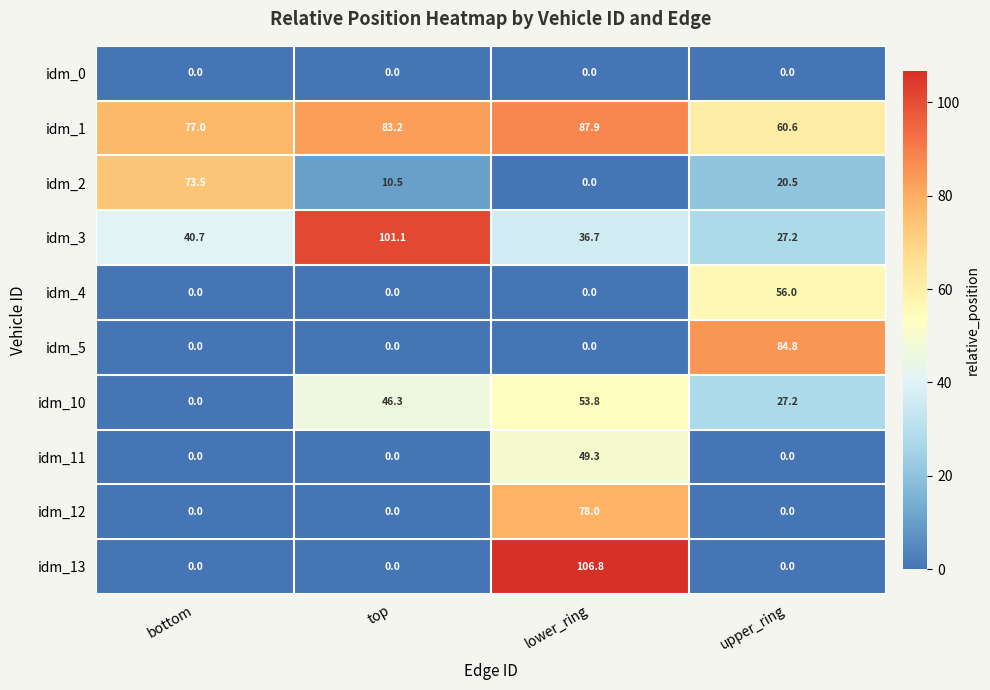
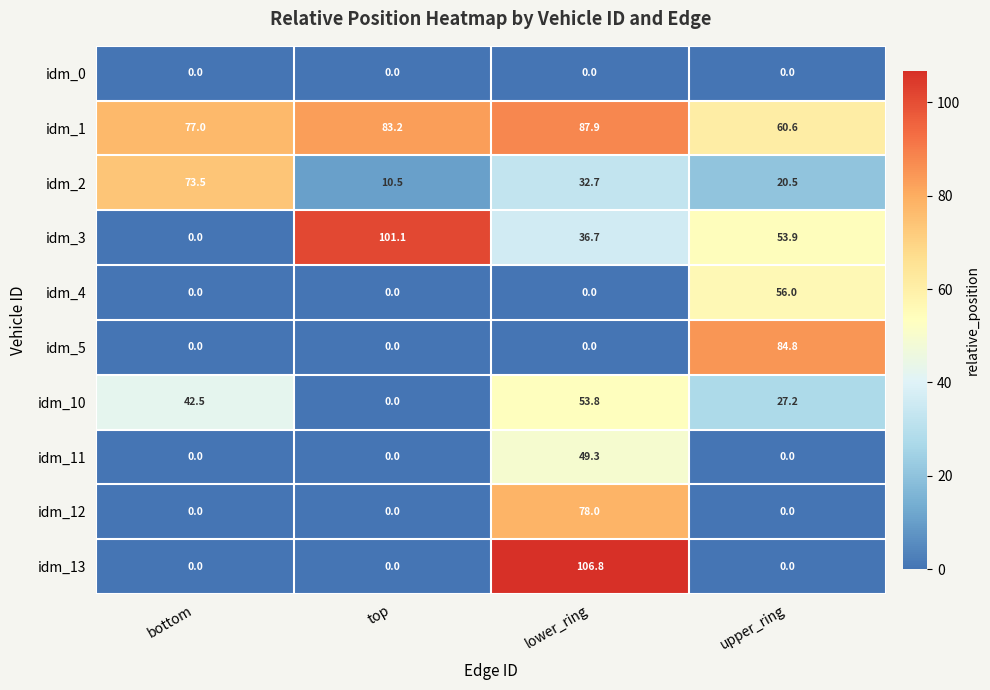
  {
    "idm_0": {
      "bottom": 0.0,
      "top": 0.0,
      "lower_ring": 0.0,
      "upper_ring": 0.0
    },
    "idm_1": {
      "bottom": 77.0,
      "top": 83.2,
      "lower_ring": 87.9,
      "upper_ring": 60.6
    },
    "idm_2": {
      "bottom": 73.5,
      "top": 10.5,
-     "lower_ring": 0.0,
+     "lower_ring": 32.7,
      "upper_ring": 20.5
    },
    "idm_3": {
-     "bottom": 40.7,
+     "bottom": 0.0,
      "top": 101.1,
      "lower_ring": 36.7,
-     "upper_ring": 27.2
+     "upper_ring": 53.9
    },
    "idm_4": {
      "bottom": 0.0,
      "top": 0.0,
      "lower_ring": 0.0,
      "upper_ring": 56.0
    },
    "idm_5": {
      "bottom": 0.0,
      "top": 0.0,
      "lower_ring": 0.0,
      "upper_ring": 84.8
    },
    "idm_10": {
-     "bottom": 0.0,
-     "top": 46.3,
+     "bottom": 42.5,
+     "top": 0.0,
      "lower_ring": 53.8,
      "upper_ring": 27.2
    },
    "idm_11": {
      "bottom": 0.0,
      "top": 0.0,
      "lower_ring": 49.3,
      "upper_ring": 0.0
    },
    "idm_12": {
      "bottom": 0.0,
      "top": 0.0,
      "lower_ring": 78.0,
      "upper_ring": 0.0
    },
    "idm_13": {
      "bottom": 0.0,
      "top": 0.0,
      "lower_ring": 106.8,
      "upper_ring": 0.0
    }
  }
